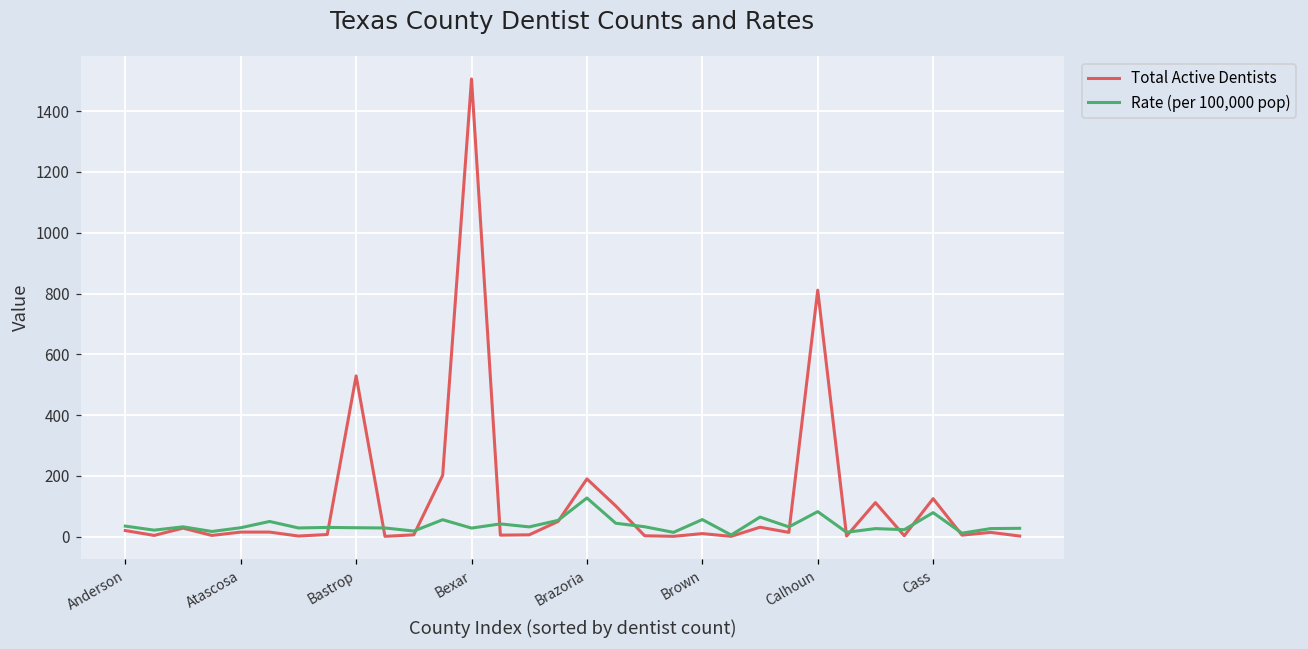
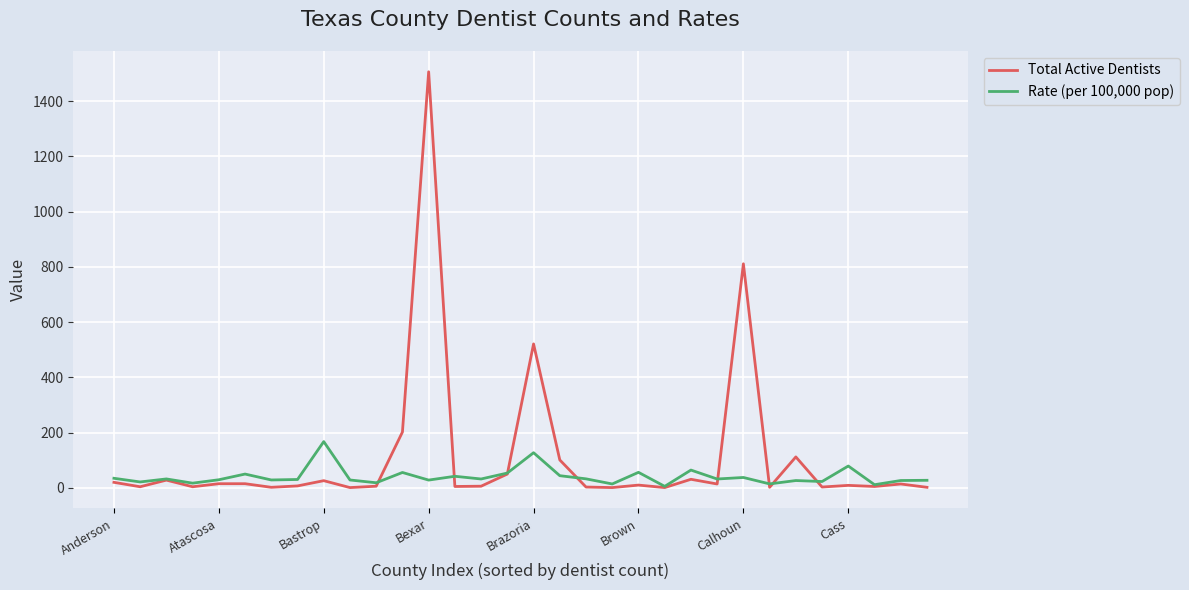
  {
    "Total Active Dentists": {
      "Anderson": 20,
      "Atascosa": 20,
-     "Bastrop": 530,
+     "Bastrop": 30,
      "Bexar": 1510,
-     "Brazoria": 190,
+     "Brazoria": 520,
      "Brown": 10,
      "Calhoun": 810,
-     "Cass": 130
+     "Cass": 10
    },
    "Rate (per 100,000 pop)": {
      "Anderson": 30,
      "Atascosa": 30,
-     "Bastrop": 30,
+     "Bastrop": 170,
      "Bexar": 30,
      "Brazoria": 130,
      "Brown": 60,
-     "Calhoun": 80,
+     "Calhoun": 40,
      "Cass": 80
    }
  }
